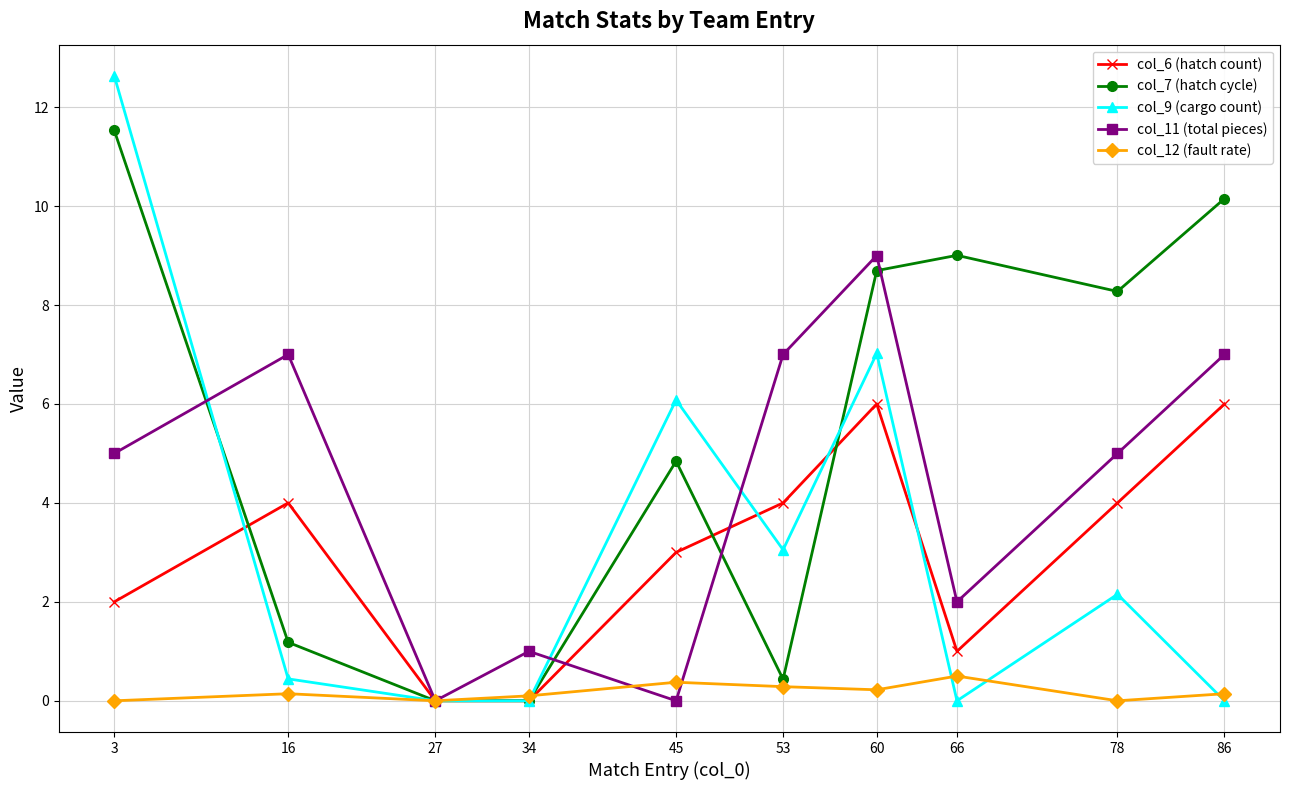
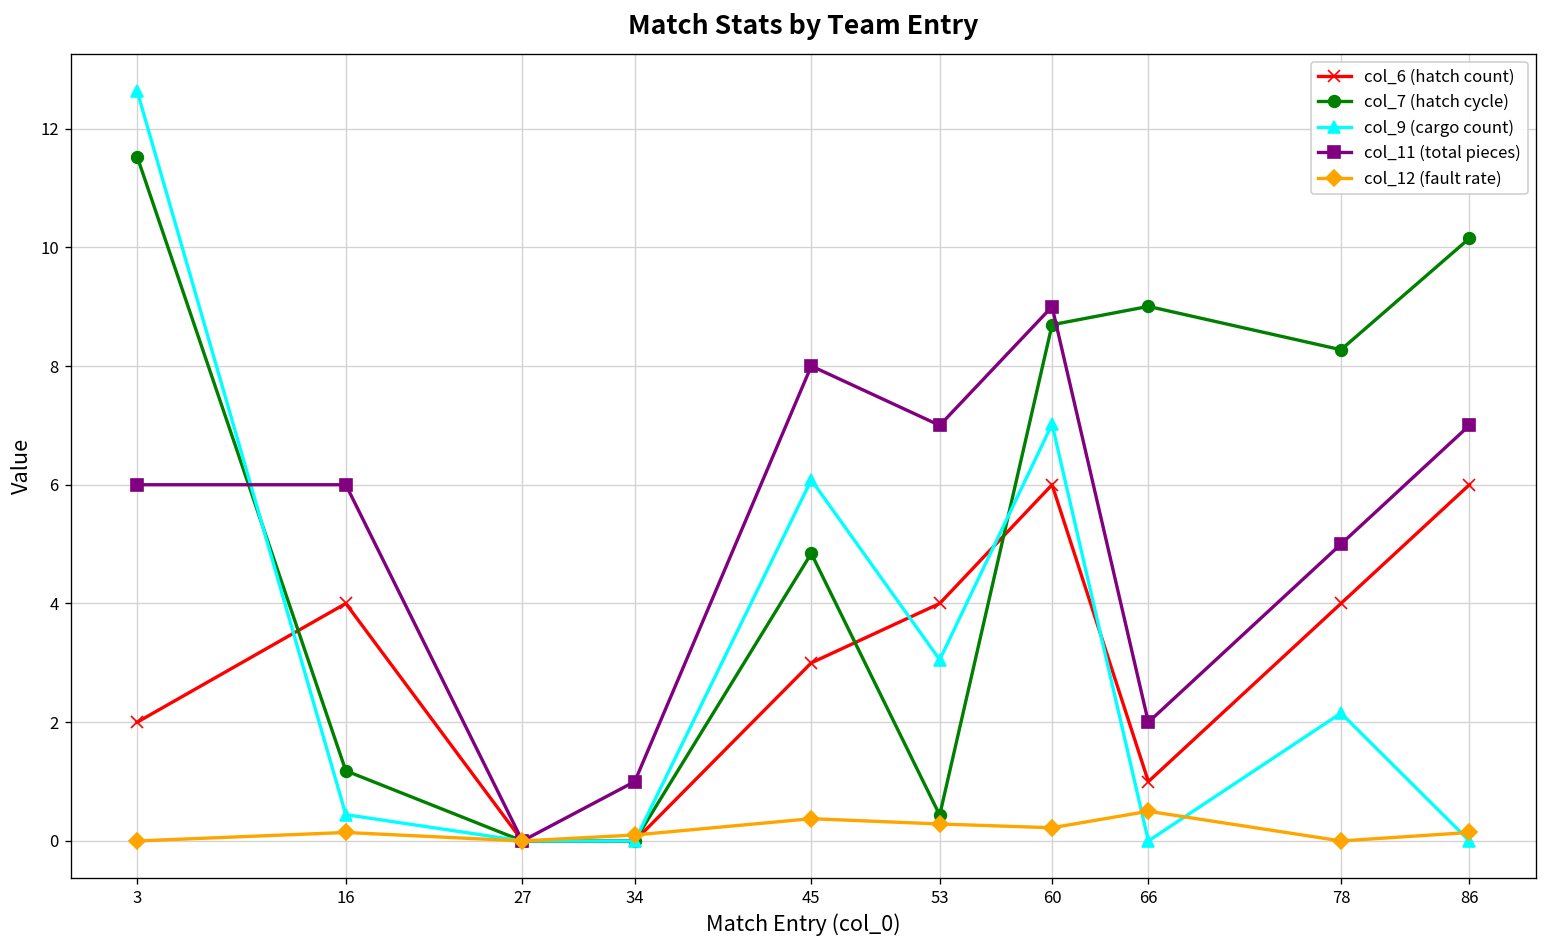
  {
    "col_6 (hatch count)": {
      "3": 2,
      "16": 4,
      "45": 3,
      "53": 4,
      "60": 6,
      "66": 1,
      "78": 4,
      "86": 6
    },
    "col_7 (hatch cycle)": {
      "3": 11.5,
      "16": 1.2,
      "45": 4.8,
      "53": 0.4,
      "60": 8.7,
      "66": 9,
      "78": 8.3,
      "86": 10.2
    },
    "col_9 (cargo count)": {
      "3": 12.6,
      "16": 0.4,
      "45": 6.1,
      "53": 3.1,
      "60": 7,
      "66": 0,
      "78": 2.2,
      "86": 0
    },
    "col_11 (total pieces)": {
-     "3": 5,
-     "16": 7,
+     "3": 6,
+     "16": 6,
      "34": 1,
-     "45": 0,
+     "45": 8,
      "53": 7,
      "60": 9,
      "66": 2,
      "78": 5,
      "86": 7
    },
    "col_12 (fault rate)": {
      "3": 0,
      "16": 0.1,
      "34": 0.1,
      "45": 0.4,
      "53": 0.3,
      "60": 0.2,
      "66": 0.5,
      "78": 0,
      "86": 0.1
    }
  }
